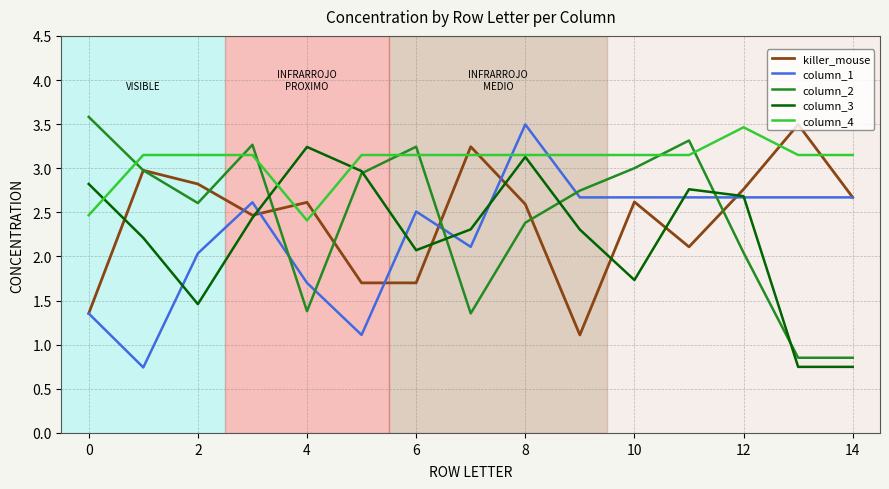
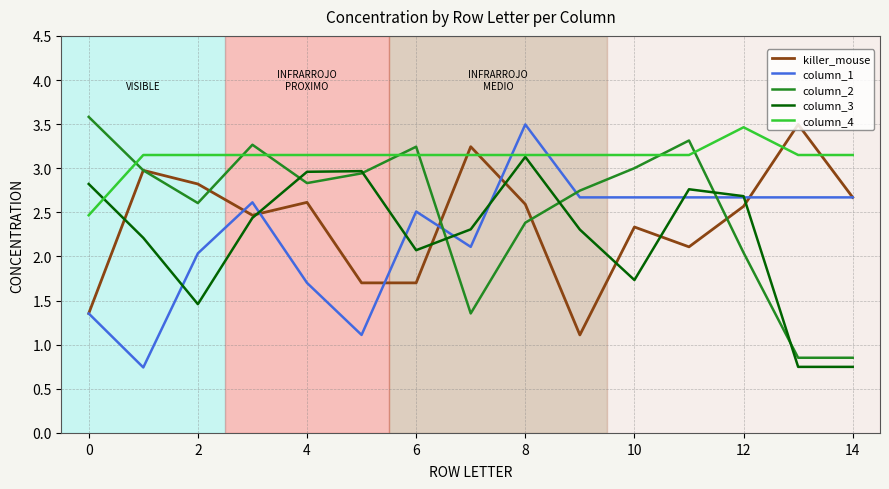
  {
    "killer_mouse": {
      "2": 2.8,
      "4": 2.6,
      "6": 1.7,
      "8": 2.6,
-     "10": 2.6,
-     "12": 2.8
+     "10": 2.3,
+     "12": 2.6
    },
    "column_1": {
      "2": 2.0,
      "4": 1.7,
      "6": 2.5,
      "8": 3.5,
      "10": 2.7
    },
    "column_2": {
      "0": 3.6,
      "2": 2.6,
-     "4": 1.4,
+     "4": 2.8,
      "6": 3.2,
      "8": 2.4,
      "10": 3.0,
      "12": 2.0,
      "14": 0.9
    },
    "column_3": {
      "0": 2.8,
      "2": 1.5,
-     "4": 3.2,
+     "4": 3.0,
      "6": 2.1,
      "10": 1.7,
      "14": 0.7
    },
    "column_4": {
      "0": 2.5,
      "2": 3.2,
-     "4": 2.4,
+     "4": 3.2,
      "6": 3.2,
      "10": 3.2,
      "12": 3.5,
      "14": 3.2
    }
  }
